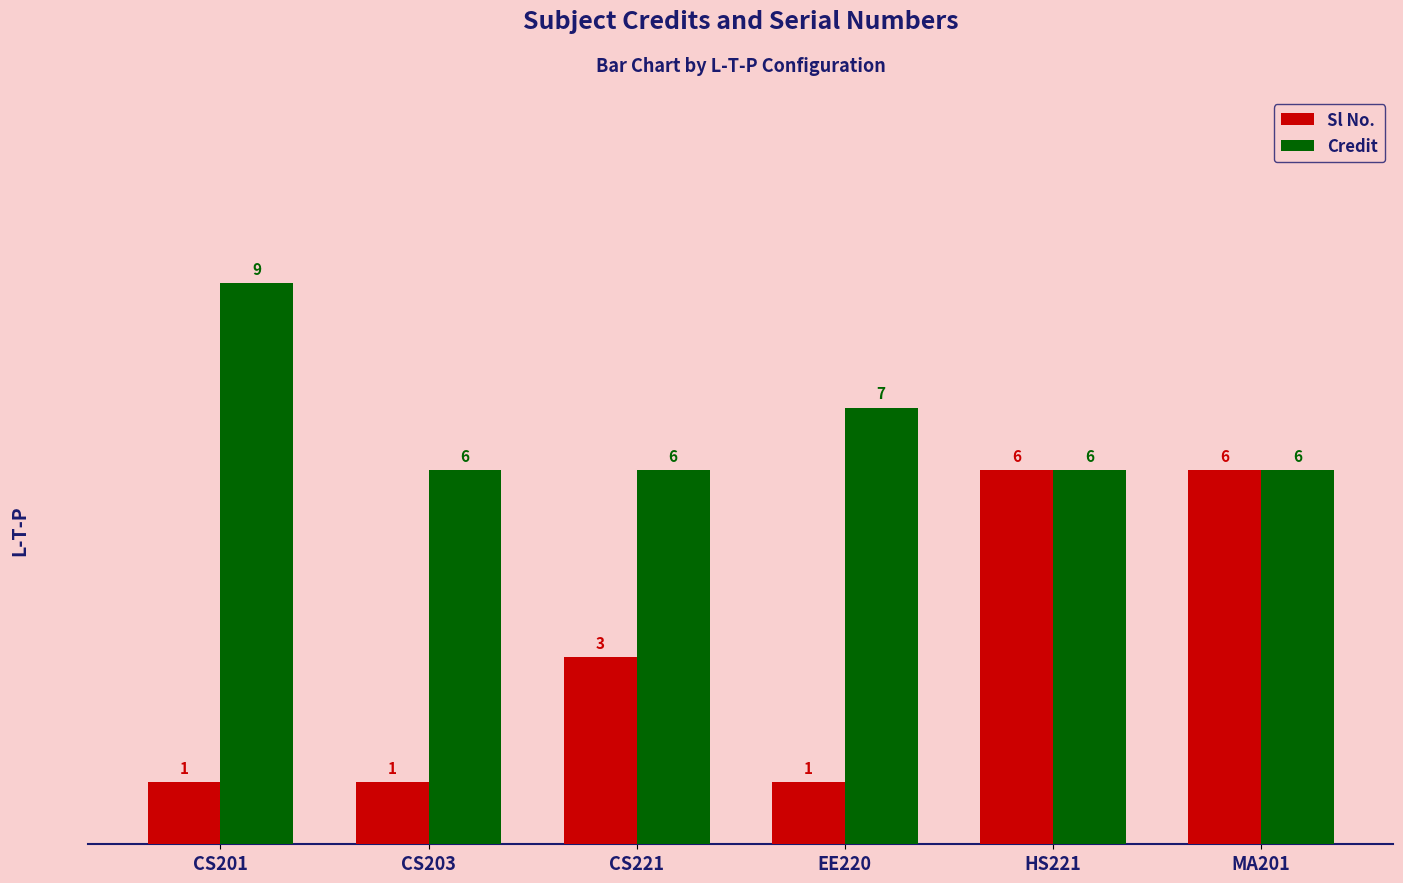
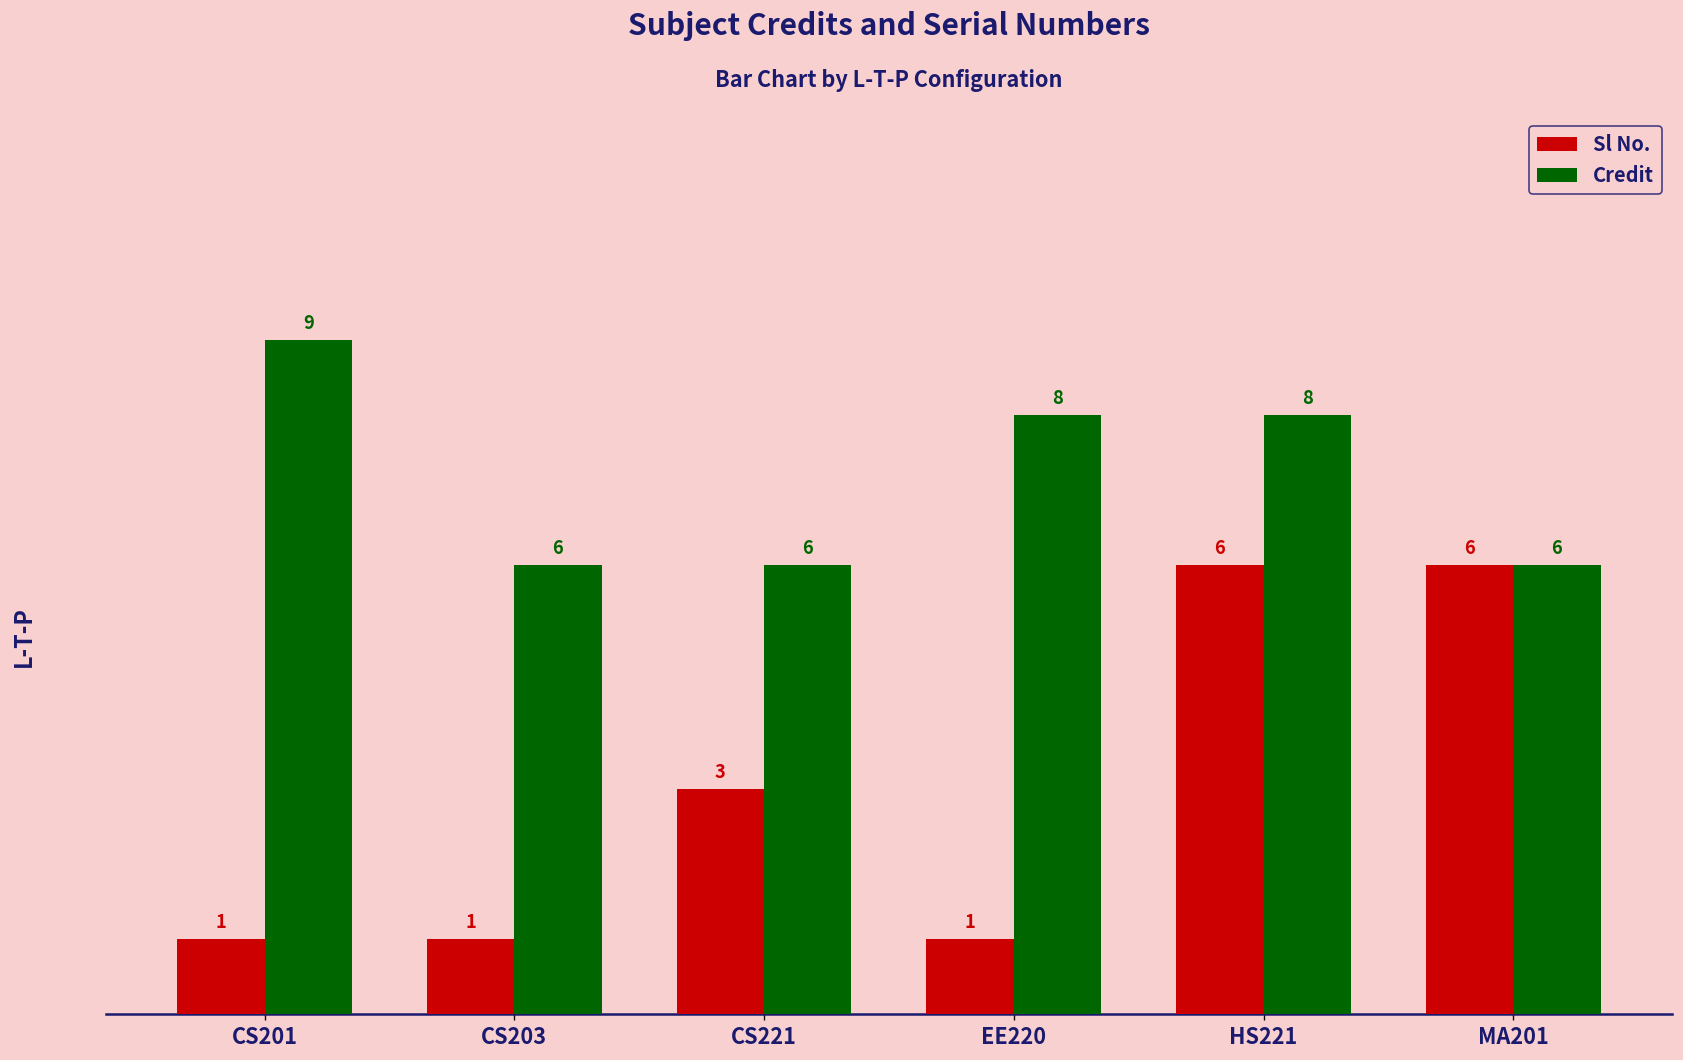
  {
    "Sl No.": {
      "CS201": 1,
      "CS203": 1,
      "CS221": 3,
      "EE220": 1,
      "HS221": 6,
      "MA201": 6
    },
    "Credit": {
      "CS201": 9,
      "CS203": 6,
      "CS221": 6,
-     "EE220": 7,
-     "HS221": 6,
+     "EE220": 8,
+     "HS221": 8,
      "MA201": 6
    }
  }
